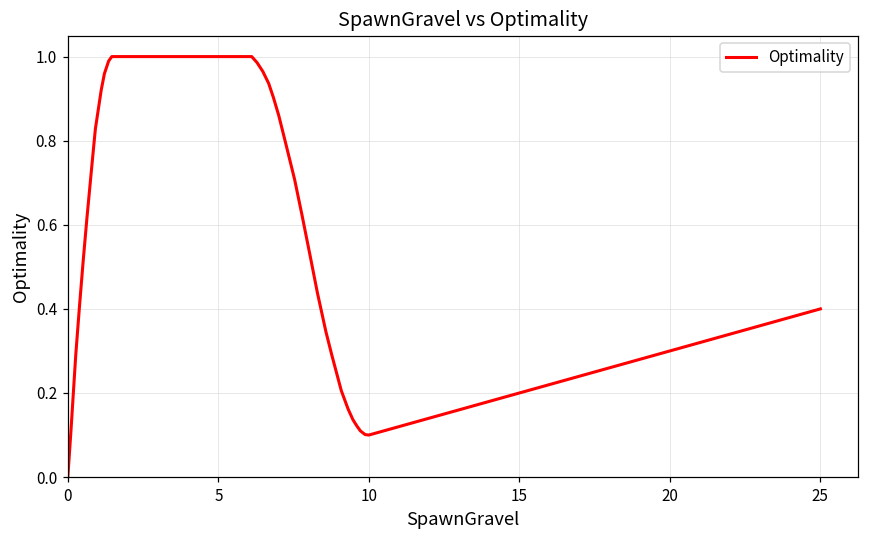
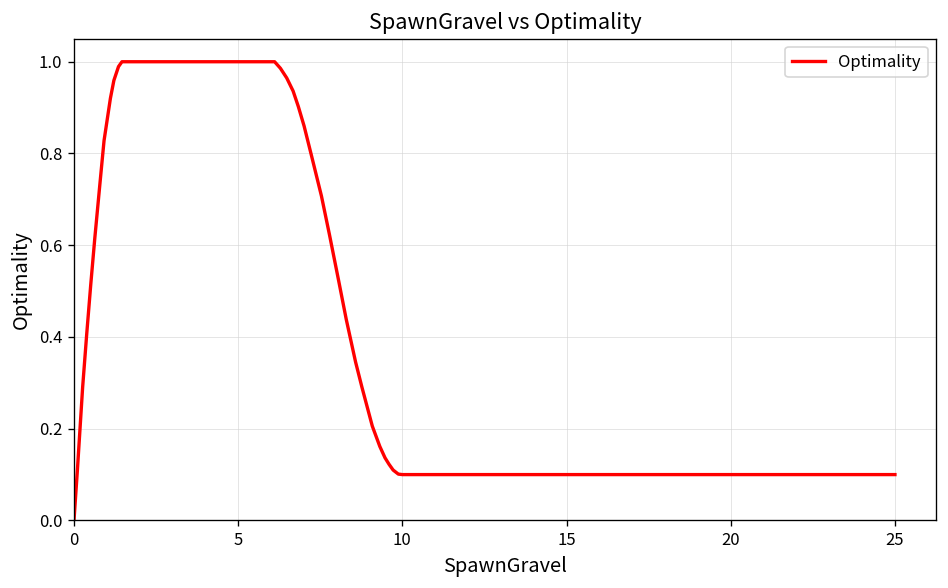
  {
    "0": 0.0,
    "10": 0.1,
-   "25": 0.4
+   "25": 0.1
  }
